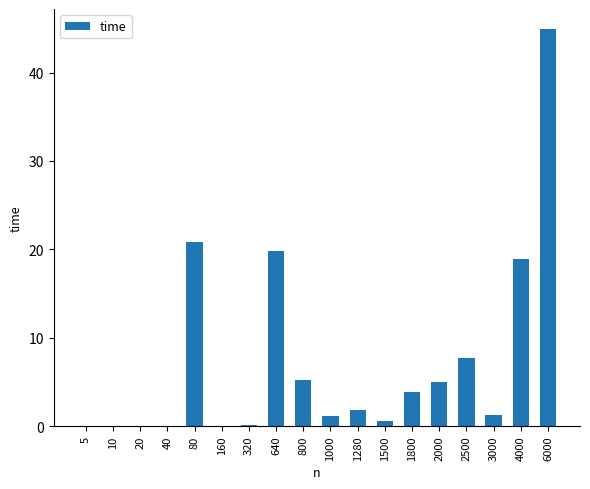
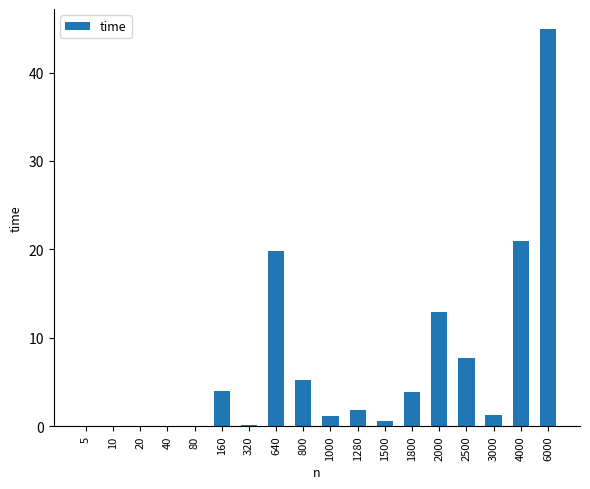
  {
-   "80": 21,
-   "160": 0,
+   "80": 0,
+   "160": 4,
    "640": 20,
    "800": 5,
    "1000": 1,
    "1280": 2,
    "1500": 1,
    "1800": 4,
-   "2000": 5,
+   "2000": 13,
    "2500": 8,
    "3000": 1,
-   "4000": 19,
+   "4000": 21,
    "6000": 45
  }
